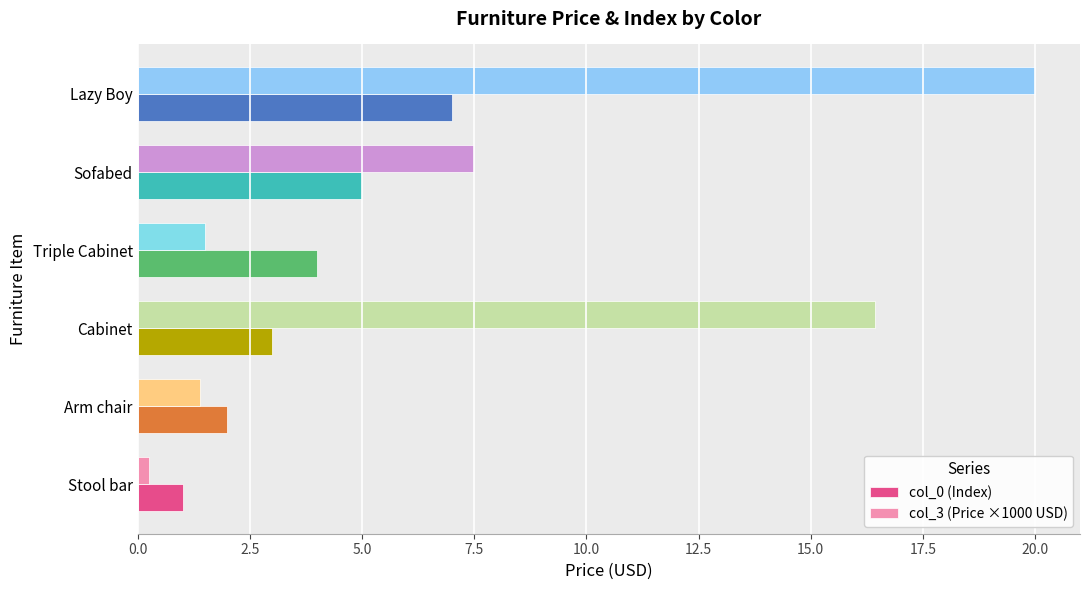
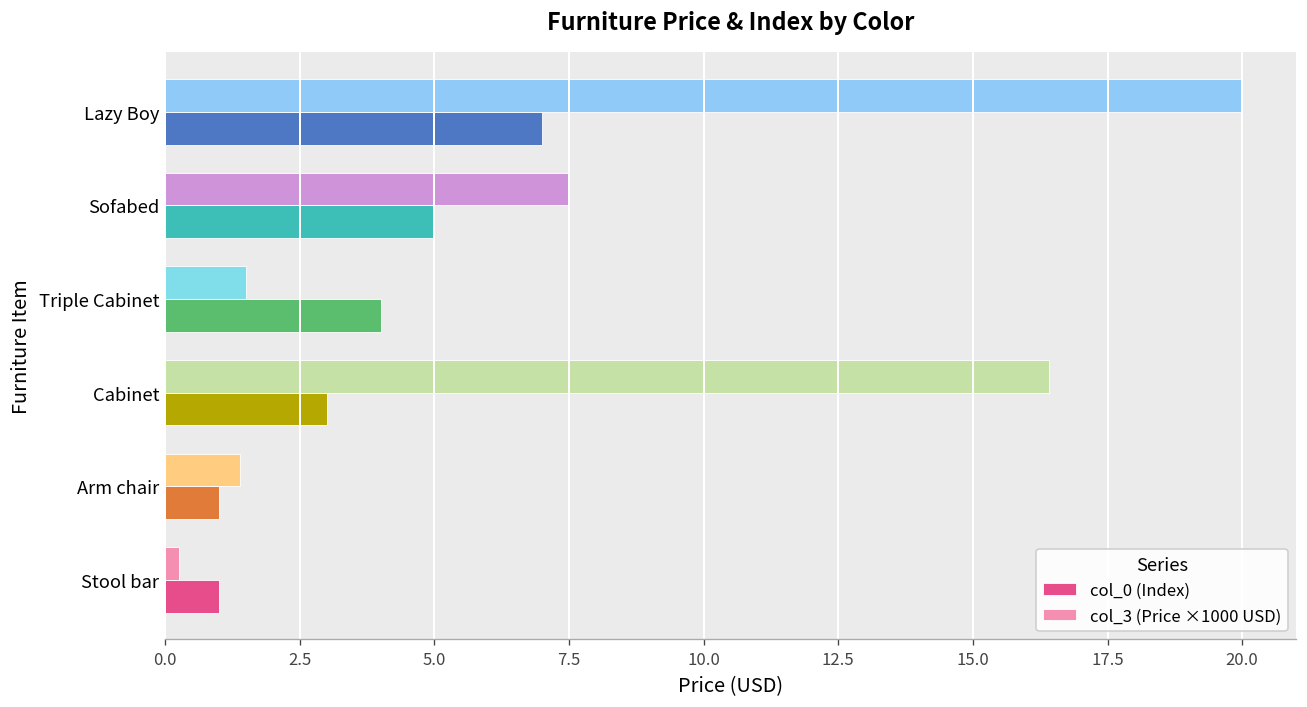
  {
    "col_0 (Index)": {
      "Lazy Boy": 7,
      "Sofabed": 5,
      "Triple Cabinet": 4,
      "Cabinet": 3,
-     "Arm chair": 2,
+     "Arm chair": 1,
      "Stool bar": 1
    },
    "col_3 (Price ×1000 USD)": {
      "Lazy Boy": 20,
      "Sofabed": 7.5,
      "Triple Cabinet": 1.5,
      "Cabinet": 16.4,
      "Arm chair": 1.4,
      "Stool bar": 0.3
    }
  }
